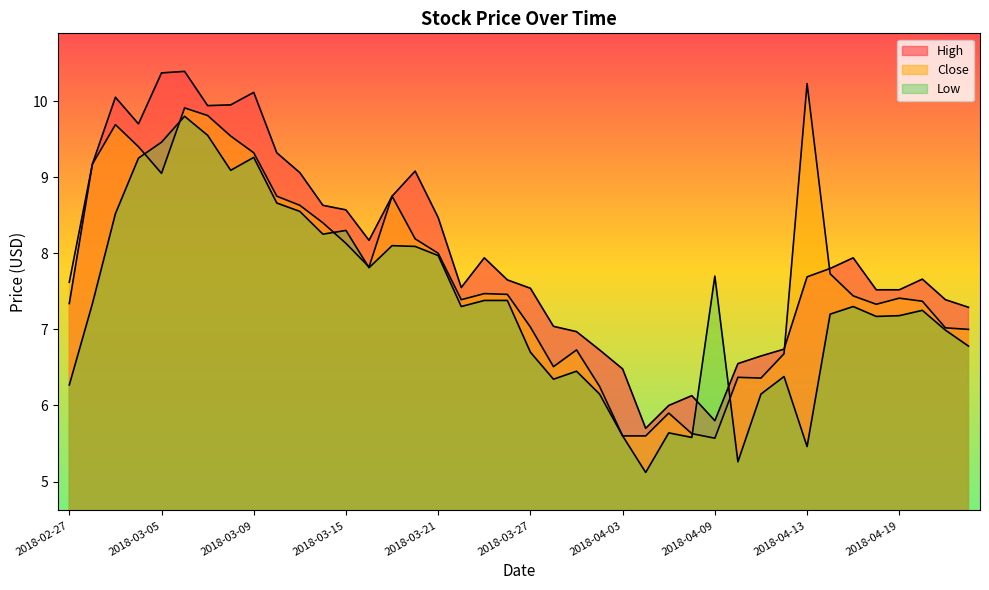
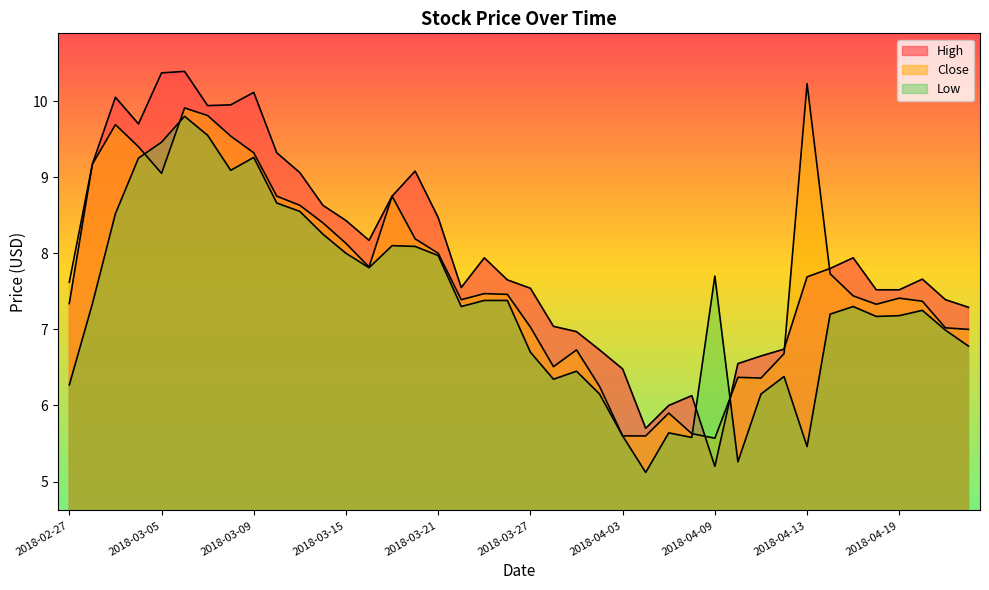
  {
    "High": {
      "2018-02-27": 7.3,
      "2018-03-05": 10.4,
      "2018-03-09": 10.1,
-     "2018-03-15": 8.6,
+     "2018-03-15": 8.4,
      "2018-03-21": 8.5,
      "2018-03-27": 7.5,
      "2018-04-03": 6.5,
-     "2018-04-09": 5.8,
+     "2018-04-09": 5.2,
      "2018-04-13": 7.7,
      "2018-04-19": 7.5
    },
    "Close": {
      "2018-02-27": 7.6,
      "2018-03-05": 9.1,
      "2018-03-09": 9.3,
      "2018-03-15": 8.1,
      "2018-03-27": 7.0,
      "2018-04-09": 5.6,
      "2018-04-13": 10.2,
      "2018-04-19": 7.4
    },
    "Low": {
      "2018-02-27": 6.3,
      "2018-03-05": 9.5,
      "2018-03-09": 9.3,
-     "2018-03-15": 8.3,
+     "2018-03-15": 8.0,
      "2018-03-27": 6.7,
      "2018-04-09": 7.7,
      "2018-04-13": 5.5,
      "2018-04-19": 7.2
    }
  }
